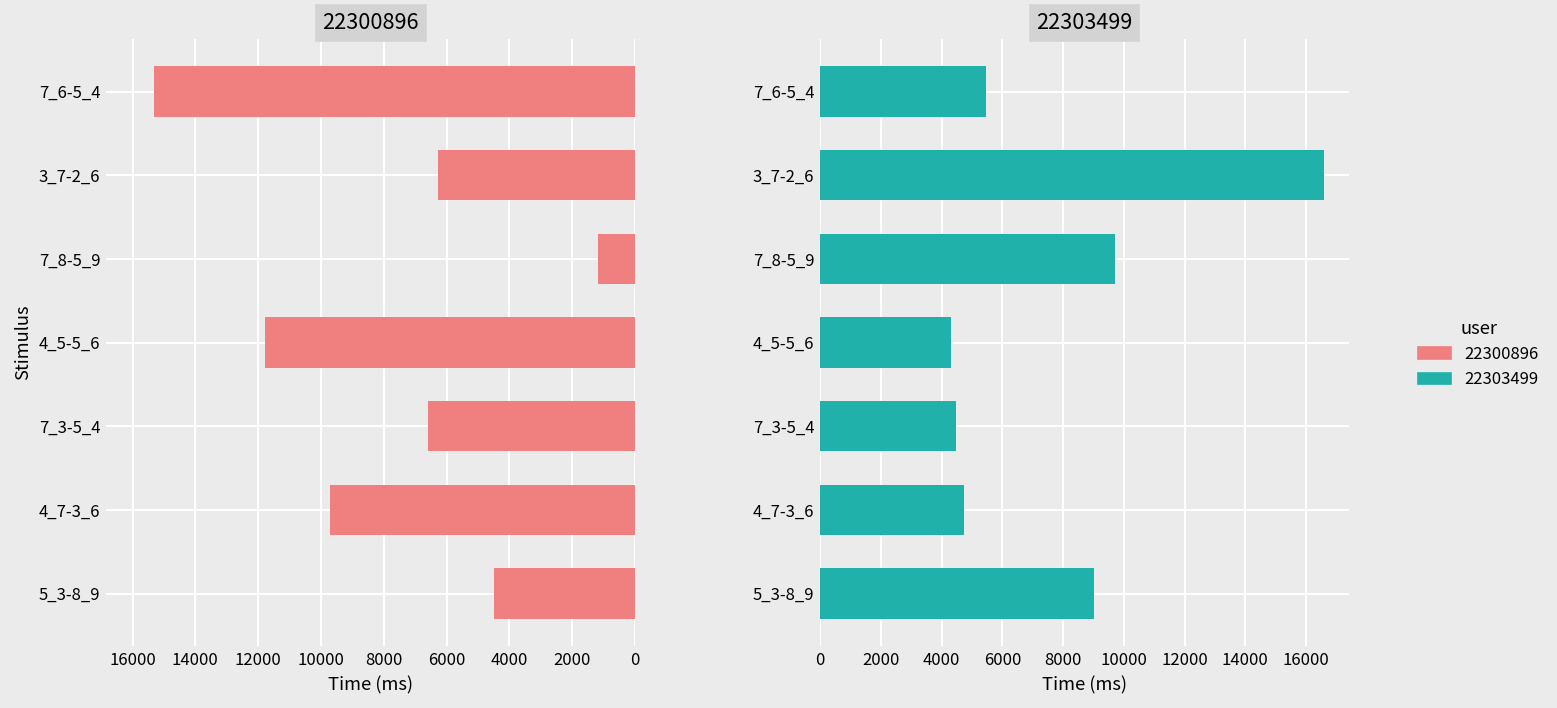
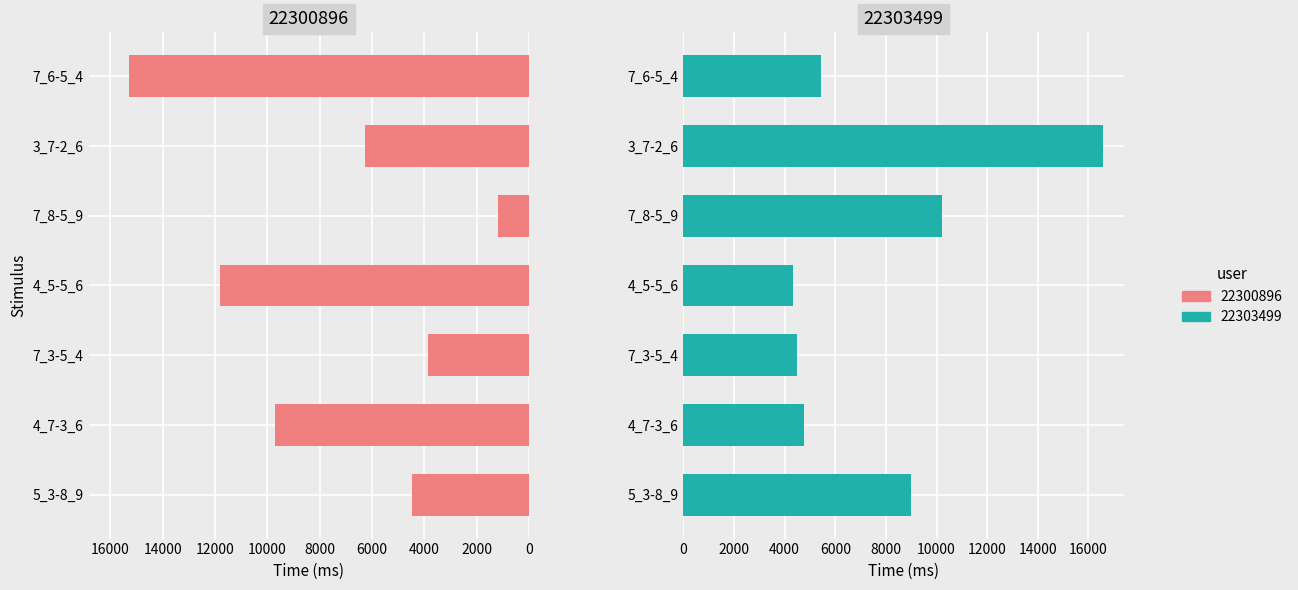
  {
    "22300896": {
      "7_6-5_4": 15300,
      "3_7-2_6": 6300,
      "7_8-5_9": 1200,
      "4_5-5_6": 11800,
-     "7_3-5_4": 6600,
+     "7_3-5_4": 3900,
      "4_7-3_6": 9700,
      "5_3-8_9": 4500
    },
    "22303499": {
      "7_6-5_4": 5400,
      "3_7-2_6": 16600,
-     "7_8-5_9": 9700,
+     "7_8-5_9": 10200,
      "4_5-5_6": 4300,
      "7_3-5_4": 4500,
      "4_7-3_6": 4700,
      "5_3-8_9": 9000
    }
  }
